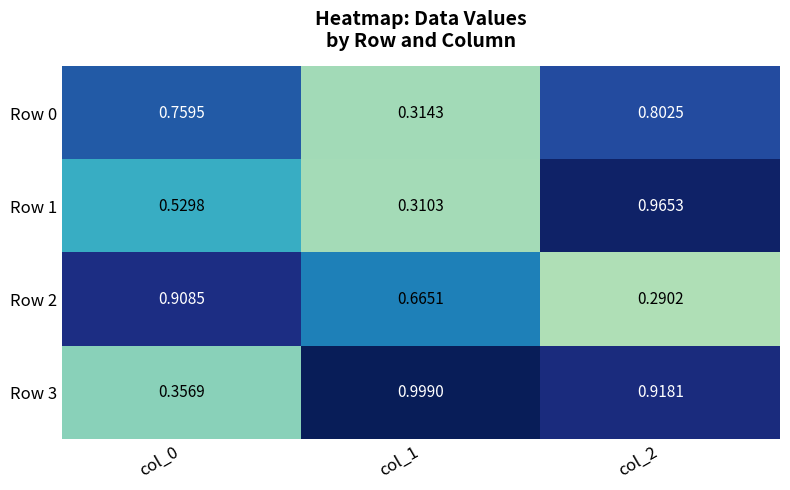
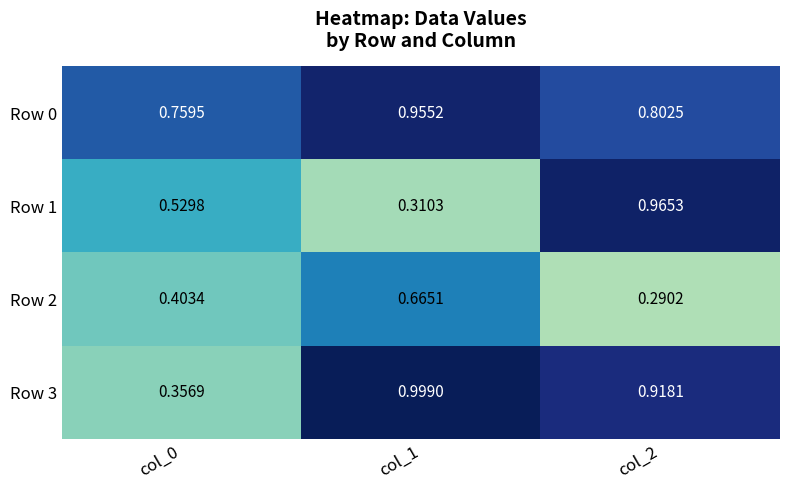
  {
    "Row 0": {
      "col_0": 0.7595,
-     "col_1": 0.3143,
+     "col_1": 0.9552,
      "col_2": 0.8025
    },
    "Row 1": {
      "col_0": 0.5298,
      "col_1": 0.3103,
      "col_2": 0.9653
    },
    "Row 2": {
-     "col_0": 0.9085,
+     "col_0": 0.4034,
      "col_1": 0.6651,
      "col_2": 0.2902
    },
    "Row 3": {
      "col_0": 0.3569,
      "col_1": 0.9990,
      "col_2": 0.9181
    }
  }
